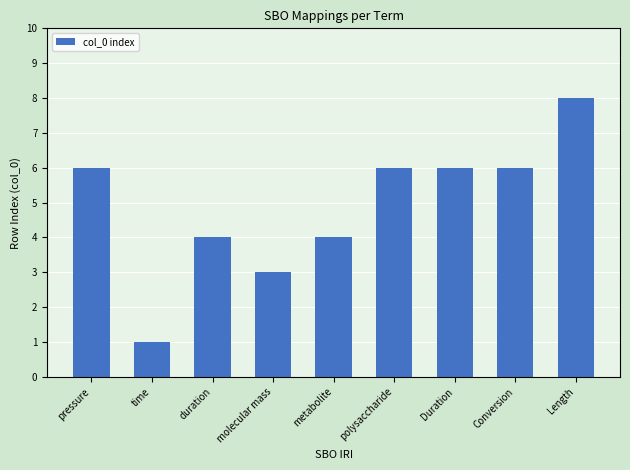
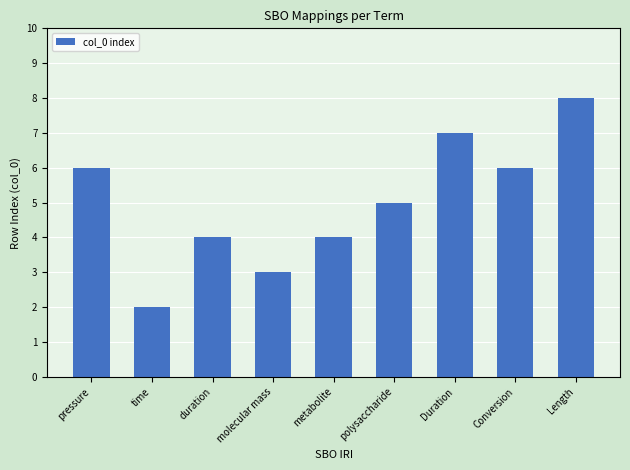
  {
    "pressure": 6,
-   "time": 1,
+   "time": 2,
    "duration": 4,
    "molecular mass": 3,
    "metabolite": 4,
-   "polysaccharide": 6,
-   "Duration": 6,
+   "polysaccharide": 5,
+   "Duration": 7,
    "Conversion": 6,
    "Length": 8
  }
